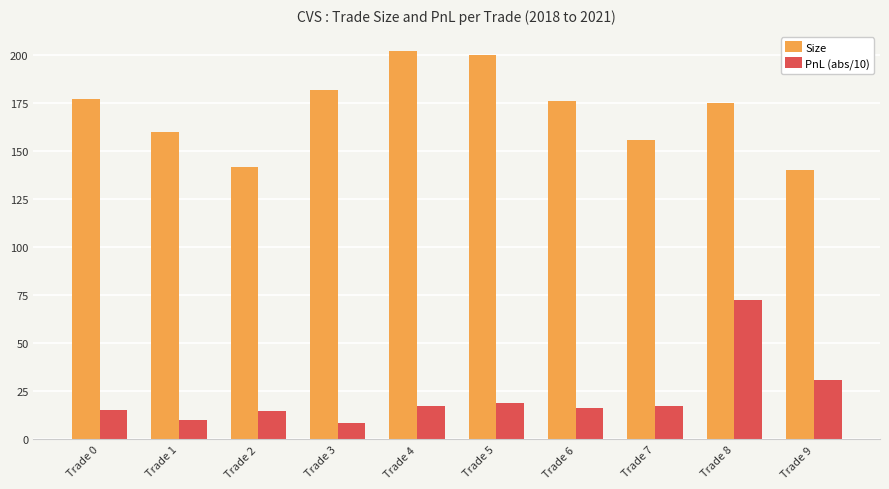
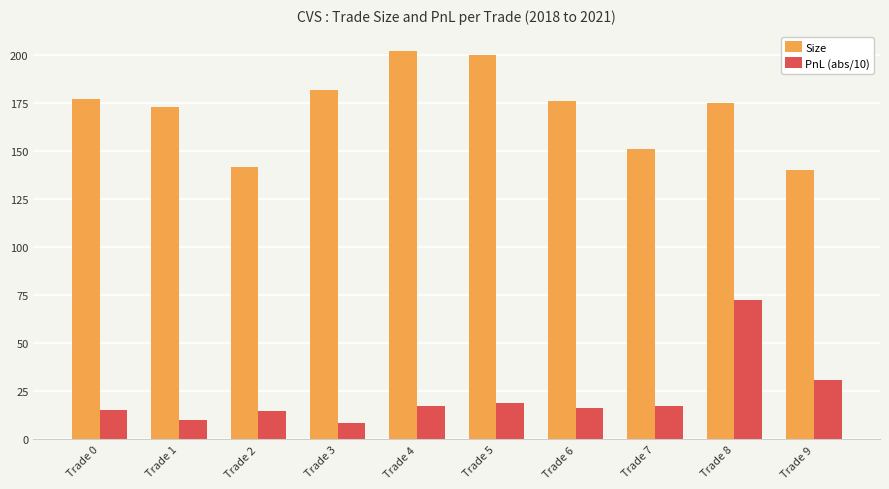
  {
    "Size": {
      "Trade 0": 177,
-     "Trade 1": 160,
+     "Trade 1": 173,
      "Trade 2": 142,
      "Trade 3": 182,
      "Trade 4": 202,
      "Trade 5": 200,
      "Trade 6": 176,
-     "Trade 7": 156,
+     "Trade 7": 151,
      "Trade 8": 175,
      "Trade 9": 140
    },
    "PnL (abs/10)": {
      "Trade 0": 15,
      "Trade 1": 10,
      "Trade 2": 15,
      "Trade 3": 9,
      "Trade 4": 17,
      "Trade 5": 19,
      "Trade 6": 16,
      "Trade 7": 17,
      "Trade 8": 73,
      "Trade 9": 31
    }
  }
